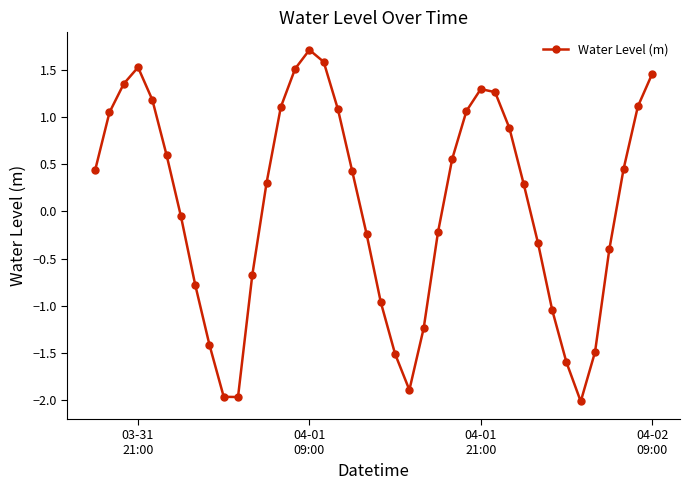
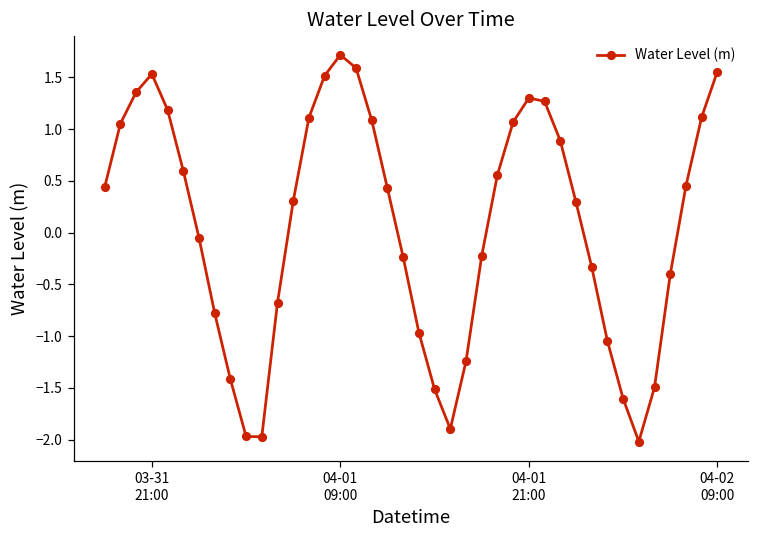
  {
    "03-31 21:00": 1.5,
    "04-01 09:00": 1.7,
    "04-01 21:00": 1.3,
-   "04-02 09:00": 1.5
+   "04-02 09:00": 1.6
  }
